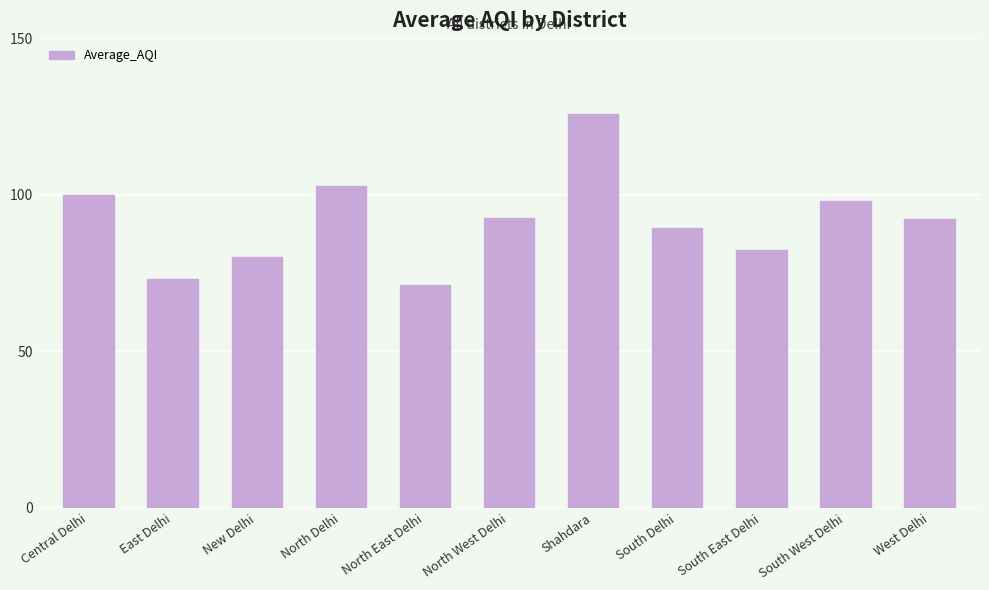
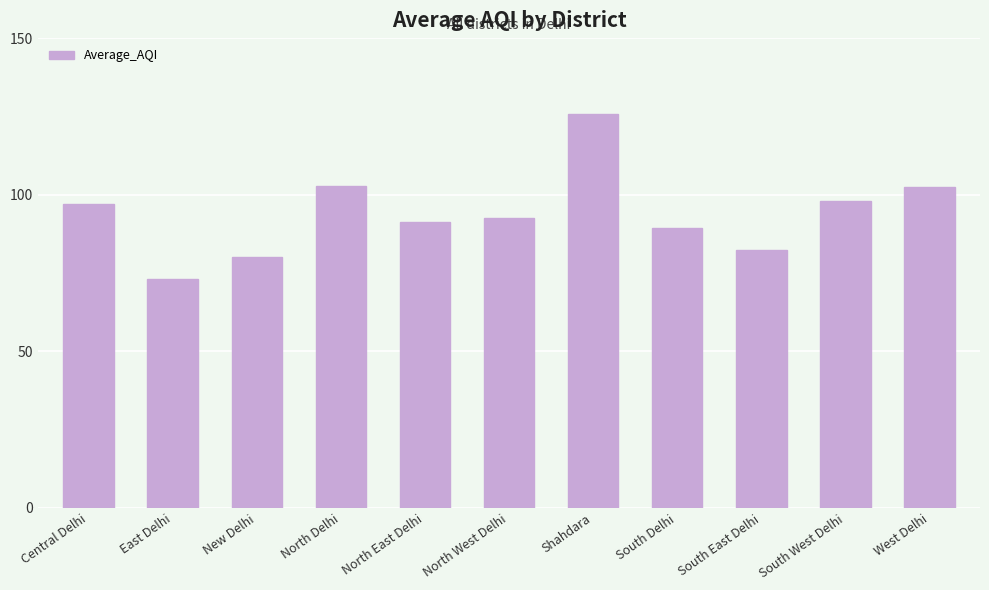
  {
-   "Central Delhi": 100,
+   "Central Delhi": 97,
    "East Delhi": 73,
    "New Delhi": 80,
    "North Delhi": 103,
-   "North East Delhi": 71,
+   "North East Delhi": 91,
    "North West Delhi": 92,
    "Shahdara": 126,
    "South Delhi": 89,
    "South East Delhi": 82,
    "South West Delhi": 98,
-   "West Delhi": 92
+   "West Delhi": 102
  }
